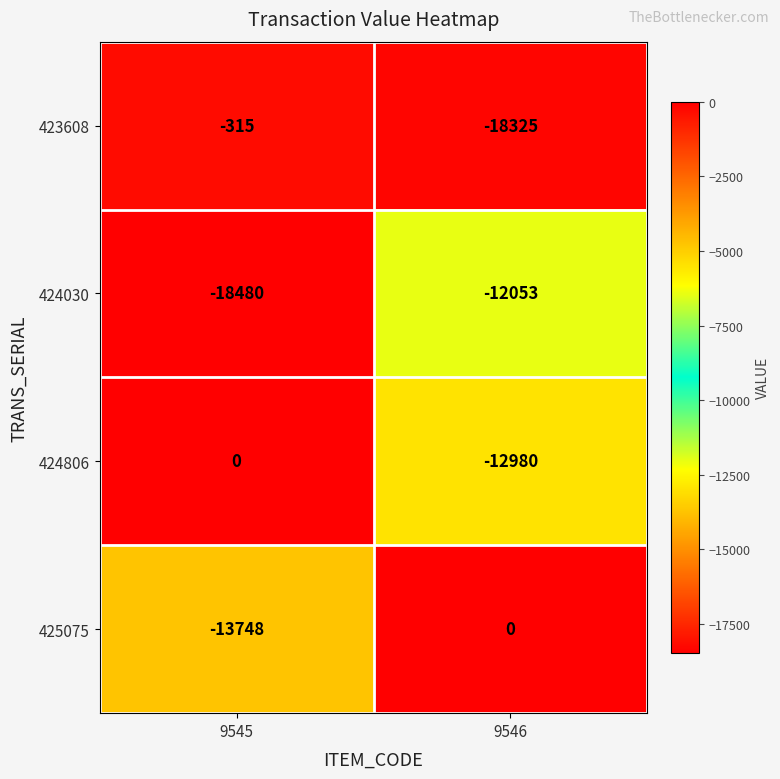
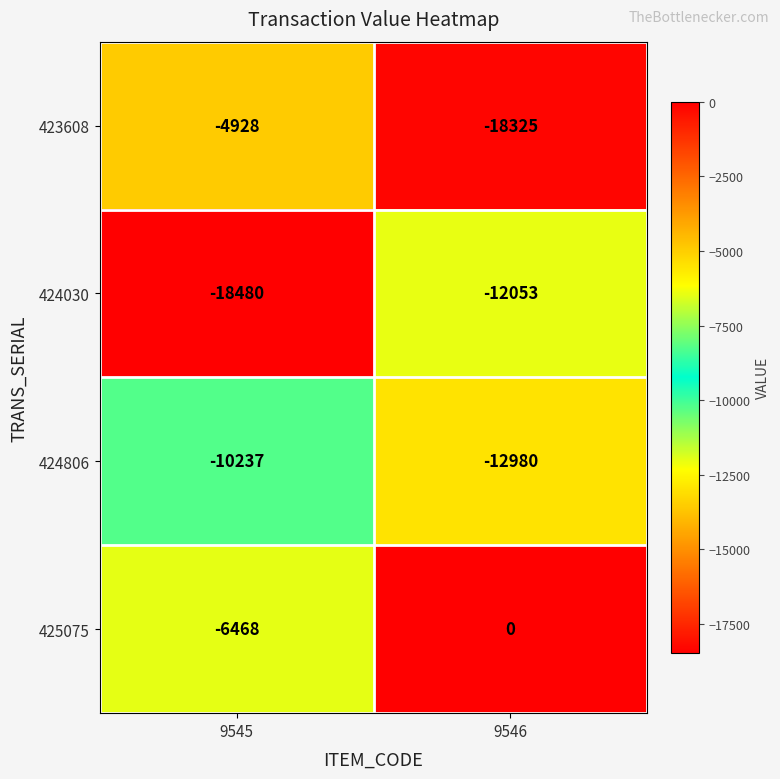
  {
    "423608": {
-     "9545": -315,
+     "9545": -4928,
      "9546": -18325
    },
    "424030": {
      "9545": -18480,
      "9546": -12053
    },
    "424806": {
-     "9545": 0,
+     "9545": -10237,
      "9546": -12980
    },
    "425075": {
-     "9545": -13748,
+     "9545": -6468,
      "9546": 0
    }
  }
